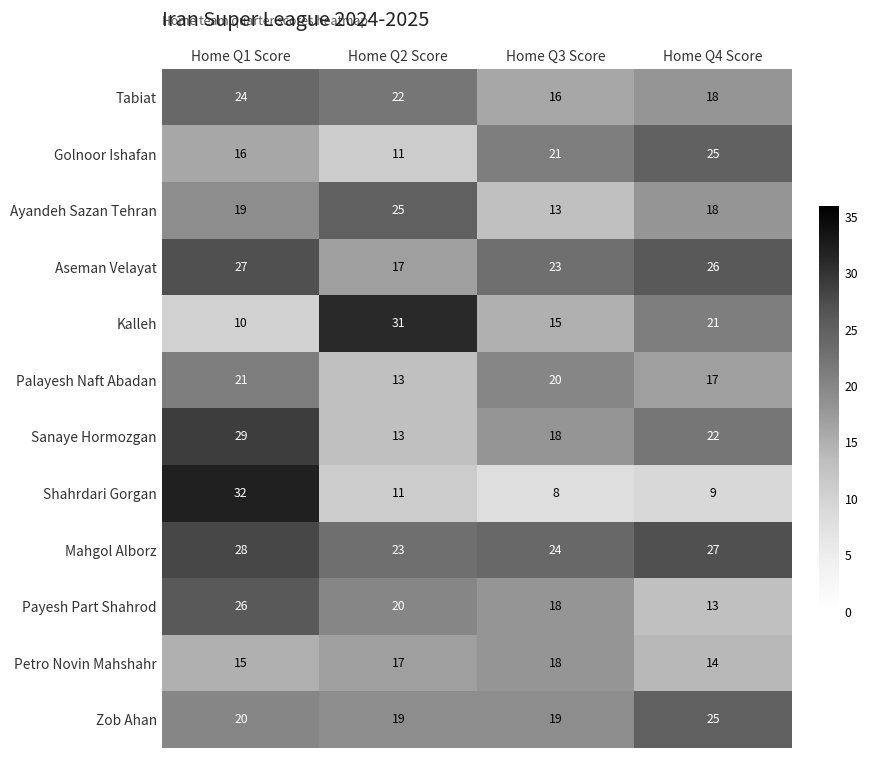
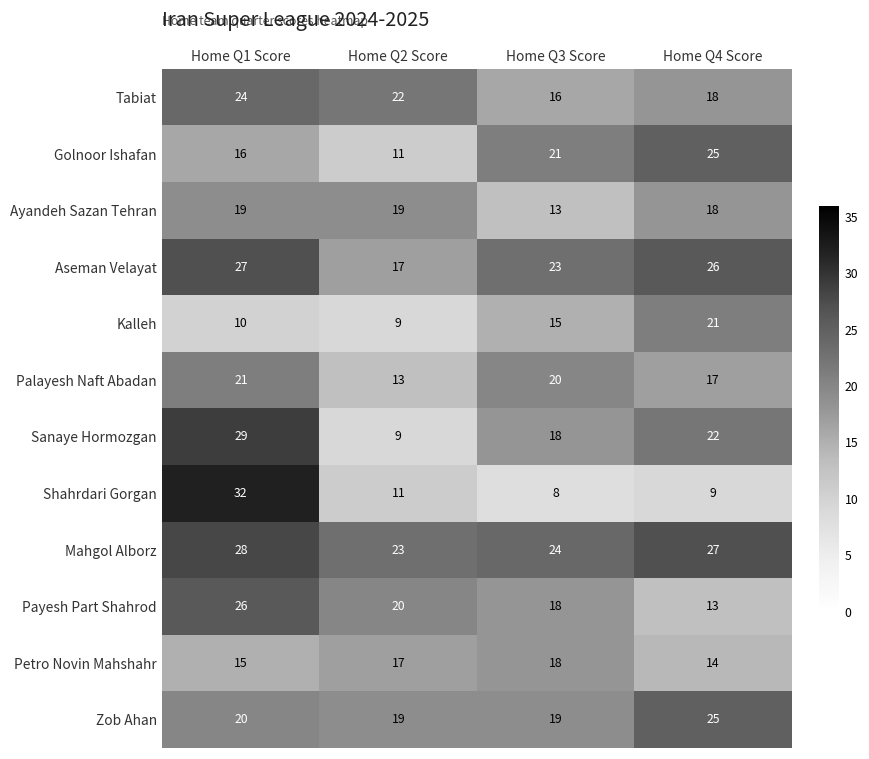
  {
    "Tabiat": {
      "Home Q1 Score": 24,
      "Home Q2 Score": 22,
      "Home Q3 Score": 16,
      "Home Q4 Score": 18
    },
    "Golnoor Ishafan": {
      "Home Q1 Score": 16,
      "Home Q2 Score": 11,
      "Home Q3 Score": 21,
      "Home Q4 Score": 25
    },
    "Ayandeh Sazan Tehran": {
      "Home Q1 Score": 19,
-     "Home Q2 Score": 25,
+     "Home Q2 Score": 19,
      "Home Q3 Score": 13,
      "Home Q4 Score": 18
    },
    "Aseman Velayat": {
      "Home Q1 Score": 27,
      "Home Q2 Score": 17,
      "Home Q3 Score": 23,
      "Home Q4 Score": 26
    },
    "Kalleh": {
      "Home Q1 Score": 10,
-     "Home Q2 Score": 31,
+     "Home Q2 Score": 9,
      "Home Q3 Score": 15,
      "Home Q4 Score": 21
    },
    "Palayesh Naft Abadan": {
      "Home Q1 Score": 21,
      "Home Q2 Score": 13,
      "Home Q3 Score": 20,
      "Home Q4 Score": 17
    },
    "Sanaye Hormozgan": {
      "Home Q1 Score": 29,
-     "Home Q2 Score": 13,
+     "Home Q2 Score": 9,
      "Home Q3 Score": 18,
      "Home Q4 Score": 22
    },
    "Shahrdari Gorgan": {
      "Home Q1 Score": 32,
      "Home Q2 Score": 11,
      "Home Q3 Score": 8,
      "Home Q4 Score": 9
    },
    "Mahgol Alborz": {
      "Home Q1 Score": 28,
      "Home Q2 Score": 23,
      "Home Q3 Score": 24,
      "Home Q4 Score": 27
    },
    "Payesh Part Shahrod": {
      "Home Q1 Score": 26,
      "Home Q2 Score": 20,
      "Home Q3 Score": 18,
      "Home Q4 Score": 13
    },
    "Petro Novin Mahshahr": {
      "Home Q1 Score": 15,
      "Home Q2 Score": 17,
      "Home Q3 Score": 18,
      "Home Q4 Score": 14
    },
    "Zob Ahan": {
      "Home Q1 Score": 20,
      "Home Q2 Score": 19,
      "Home Q3 Score": 19,
      "Home Q4 Score": 25
    }
  }
